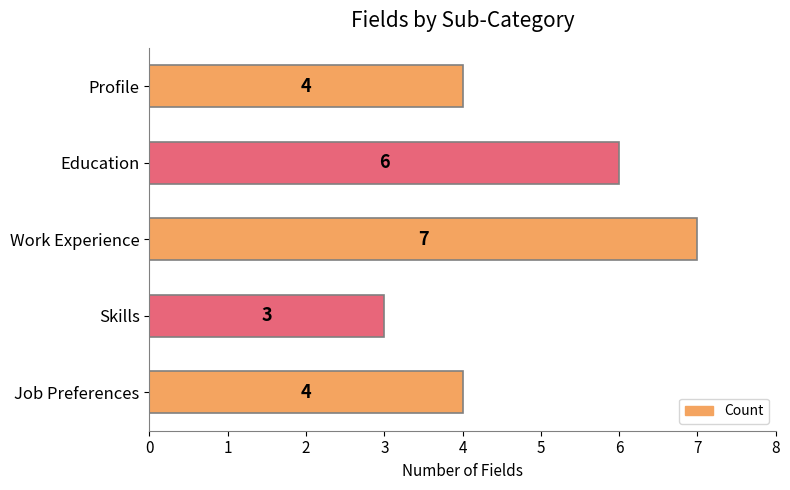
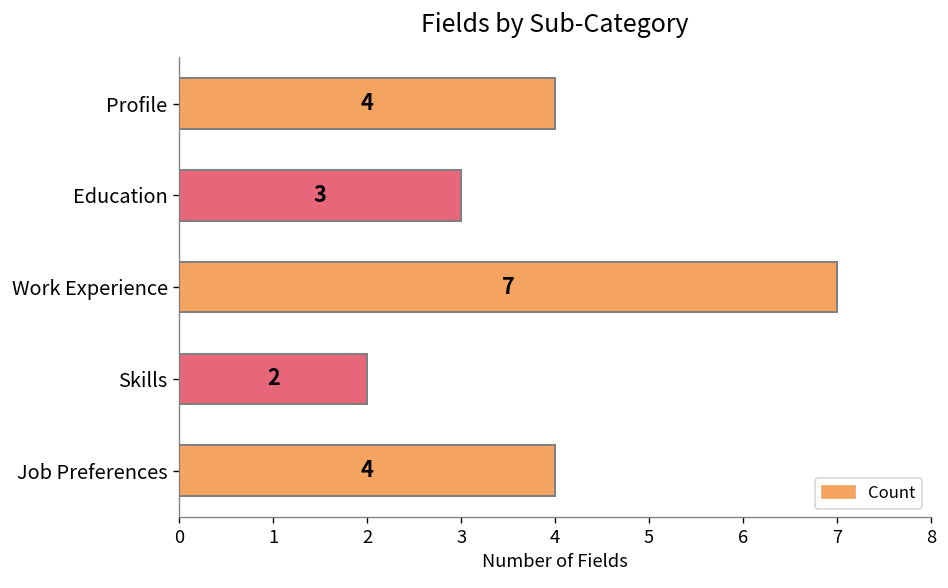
  {
    "Profile": 4,
-   "Education": 6,
+   "Education": 3,
    "Work Experience": 7,
-   "Skills": 3,
+   "Skills": 2,
    "Job Preferences": 4
  }
